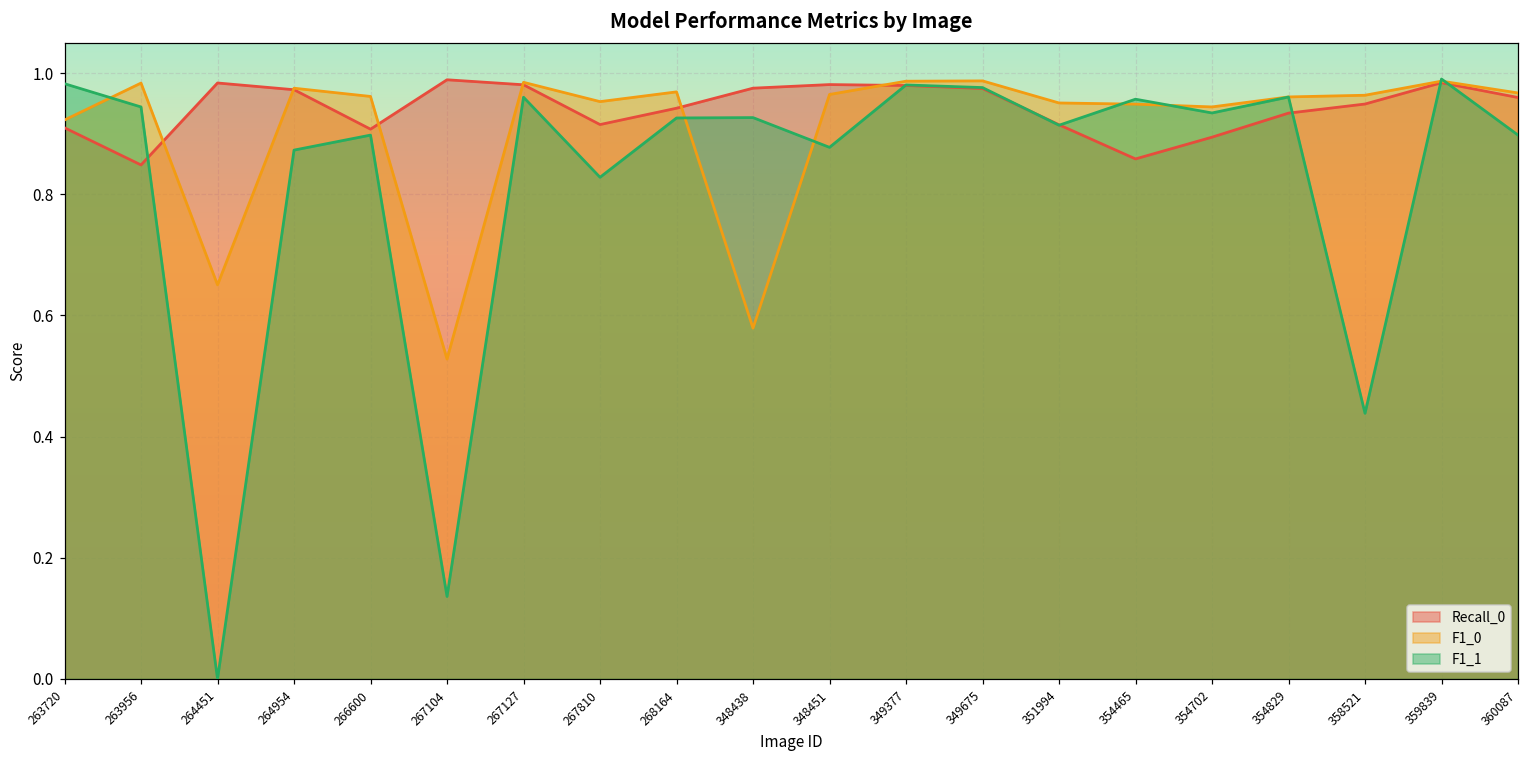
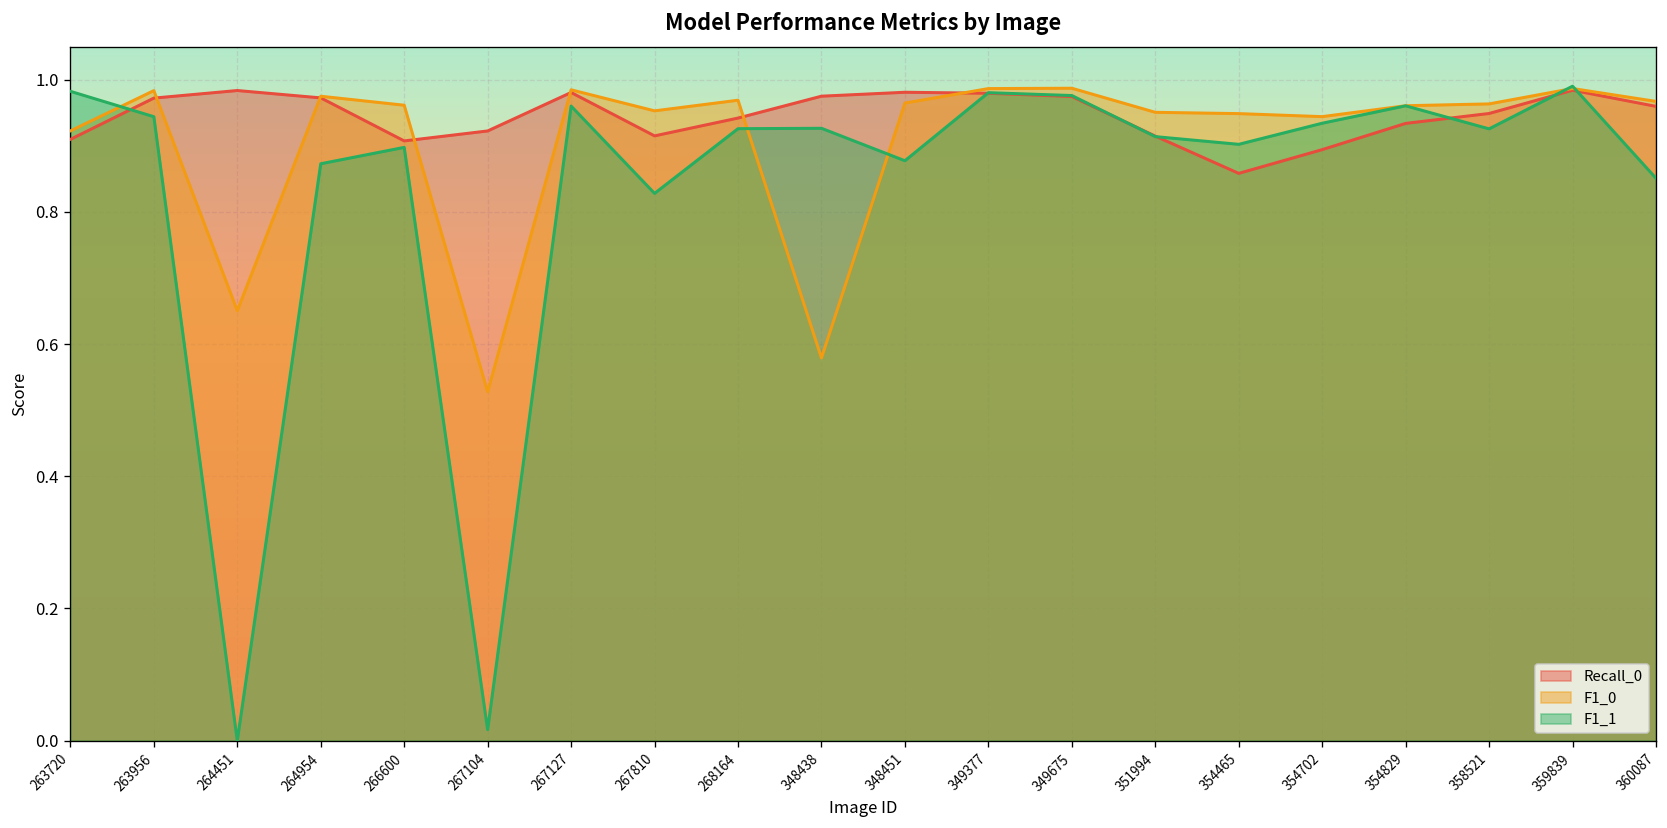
  {
    "Recall_0": {
      "263720": 0.91,
-     "263956": 0.85,
+     "263956": 0.97,
      "264451": 0.98,
      "266600": 0.91,
-     "267104": 0.99,
+     "267104": 0.92,
      "267810": 0.92,
      "268164": 0.94,
      "348438": 0.98,
      "348451": 0.98,
      "354465": 0.86,
      "354702": 0.89,
      "354829": 0.93,
      "358521": 0.95,
      "360087": 0.96
    },
    "F1_0": {
      "263720": 0.92,
      "263956": 0.98,
      "264451": 0.65,
      "266600": 0.96,
      "267104": 0.53,
      "267810": 0.95,
      "268164": 0.97,
      "348438": 0.58,
      "348451": 0.96,
      "349377": 0.99,
      "349675": 0.99,
      "351994": 0.95,
      "354465": 0.95,
      "354702": 0.94,
      "358521": 0.96,
      "360087": 0.97
    },
    "F1_1": {
      "263720": 0.98,
      "263956": 0.94,
      "264451": 0.00,
      "264954": 0.87,
      "266600": 0.90,
-     "267104": 0.14,
+     "267104": 0.02,
      "267127": 0.96,
      "267810": 0.83,
      "268164": 0.93,
      "348438": 0.93,
      "348451": 0.88,
-     "354465": 0.96,
+     "354465": 0.90,
      "354702": 0.93,
-     "358521": 0.44,
-     "360087": 0.90
+     "358521": 0.93,
+     "360087": 0.85
    }
  }
